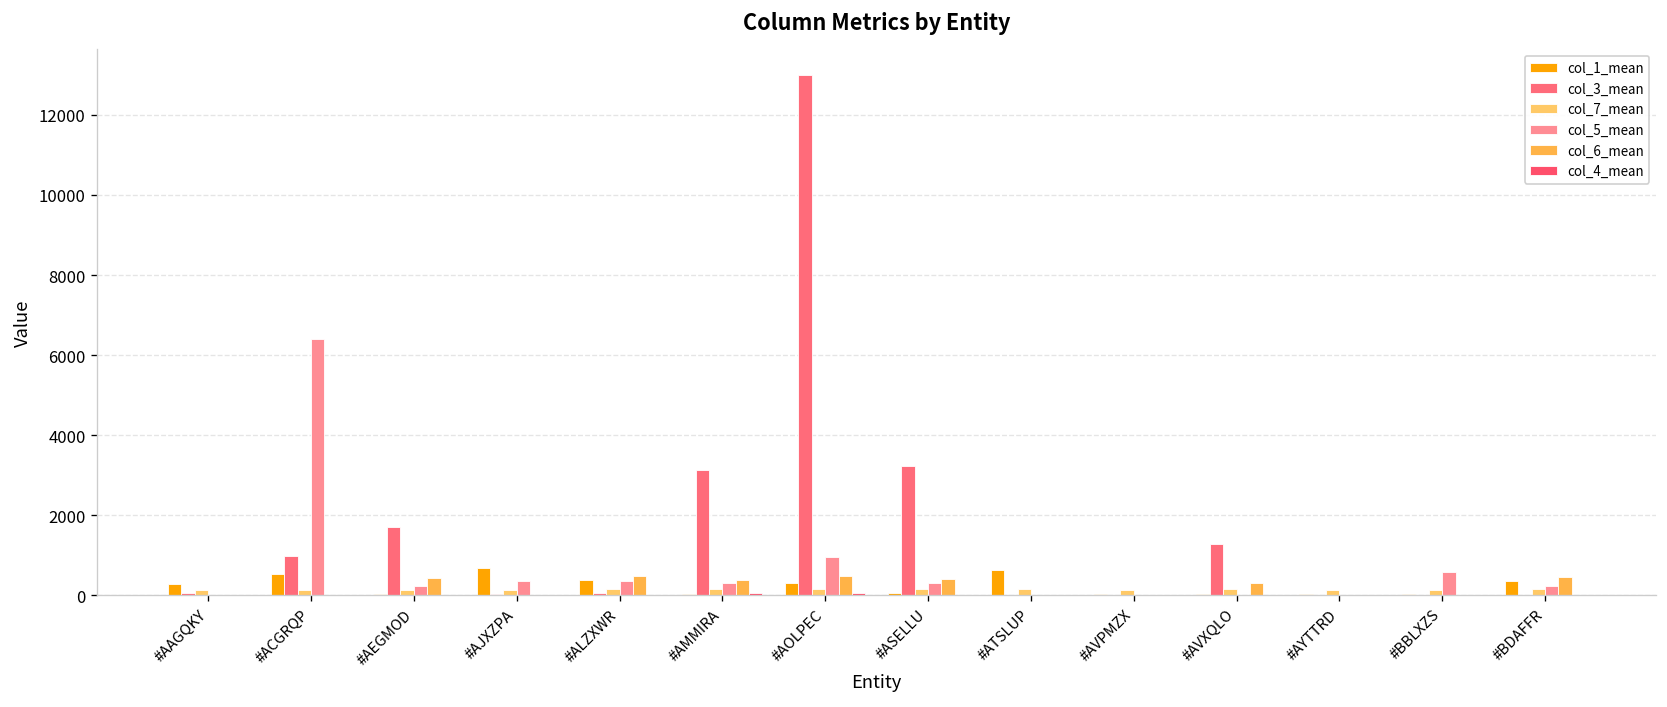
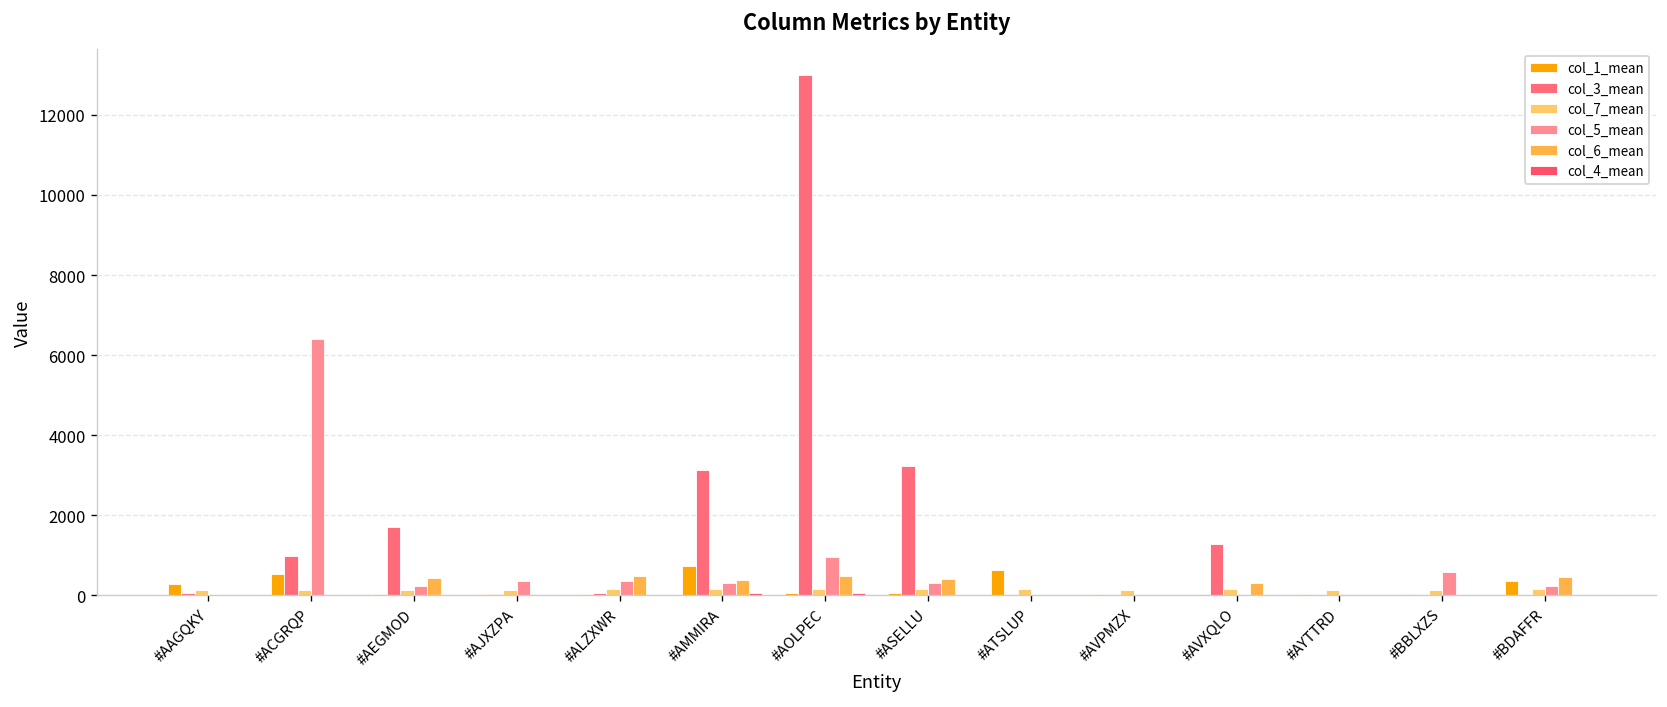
  {
    "col_1_mean": {
      "#AAGQKY": 300,
      "#ACGRQP": 500,
-     "#AJXZPA": 700,
-     "#ALZXWR": 400,
-     "#AMMIRA": 0,
-     "#AOLPEC": 300,
+     "#AJXZPA": 0,
+     "#ALZXWR": 0,
+     "#AMMIRA": 700,
+     "#AOLPEC": 100,
      "#ATSLUP": 600,
      "#BDAFFR": 300
    }
  }
